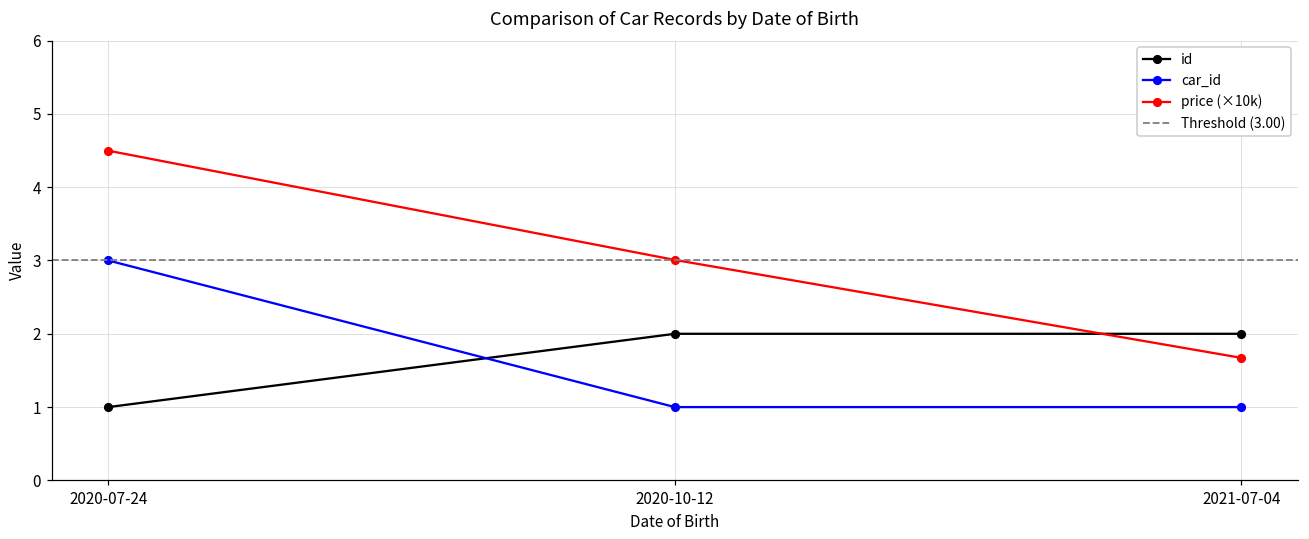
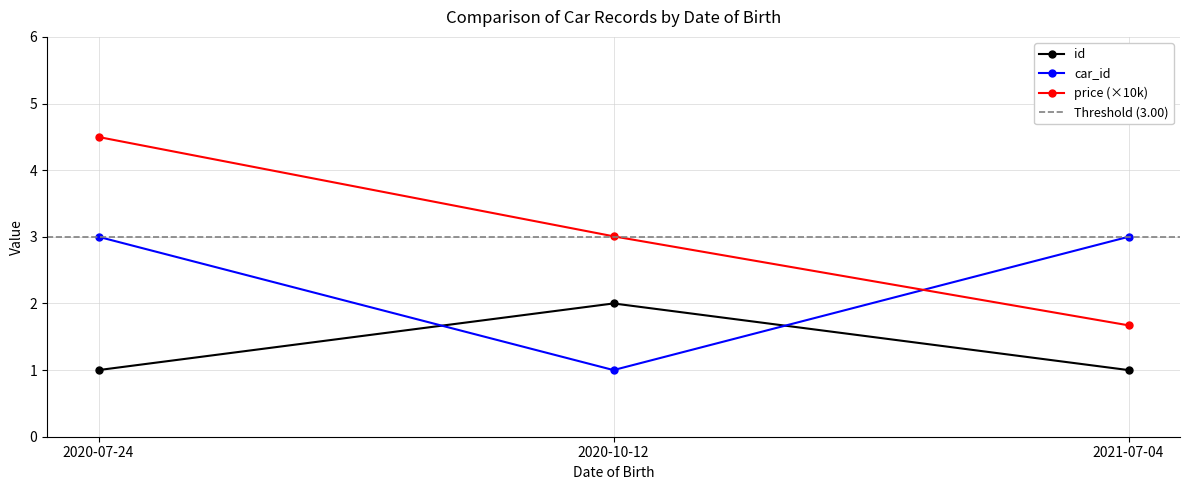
  {
    "id": {
      "2020-07-24": 1,
      "2020-10-12": 2,
-     "2021-07-04": 2
+     "2021-07-04": 1
    },
    "car_id": {
      "2020-07-24": 3,
      "2020-10-12": 1,
-     "2021-07-04": 1
+     "2021-07-04": 3
    },
    "price (×10k)": {
      "2020-07-24": 4.5,
      "2020-10-12": 3,
      "2021-07-04": 1.7
    }
  }
